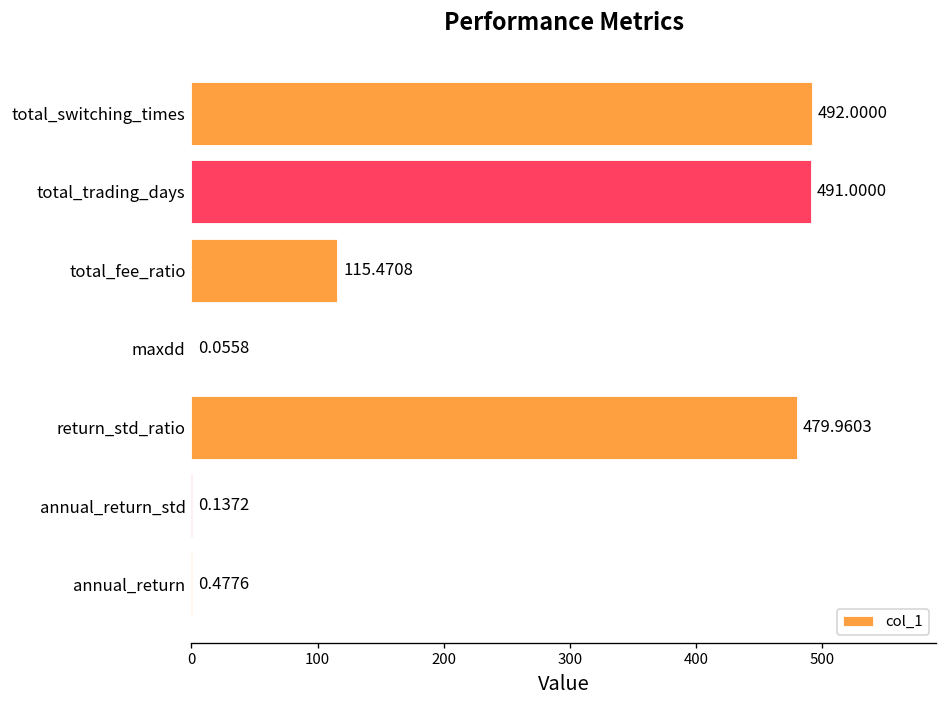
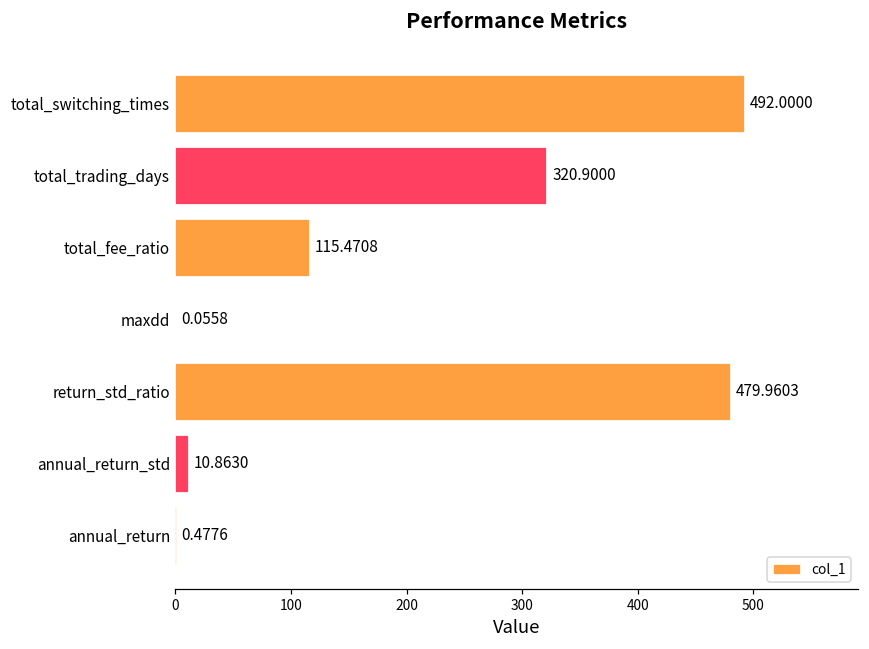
  {
    "total_switching_times": 492.0000,
-   "total_trading_days": 491.0000,
+   "total_trading_days": 320.9000,
    "total_fee_ratio": 115.4708,
    "maxdd": 0.0558,
    "return_std_ratio": 479.9603,
-   "annual_return_std": 0.1372,
+   "annual_return_std": 10.8630,
    "annual_return": 0.4776
  }
